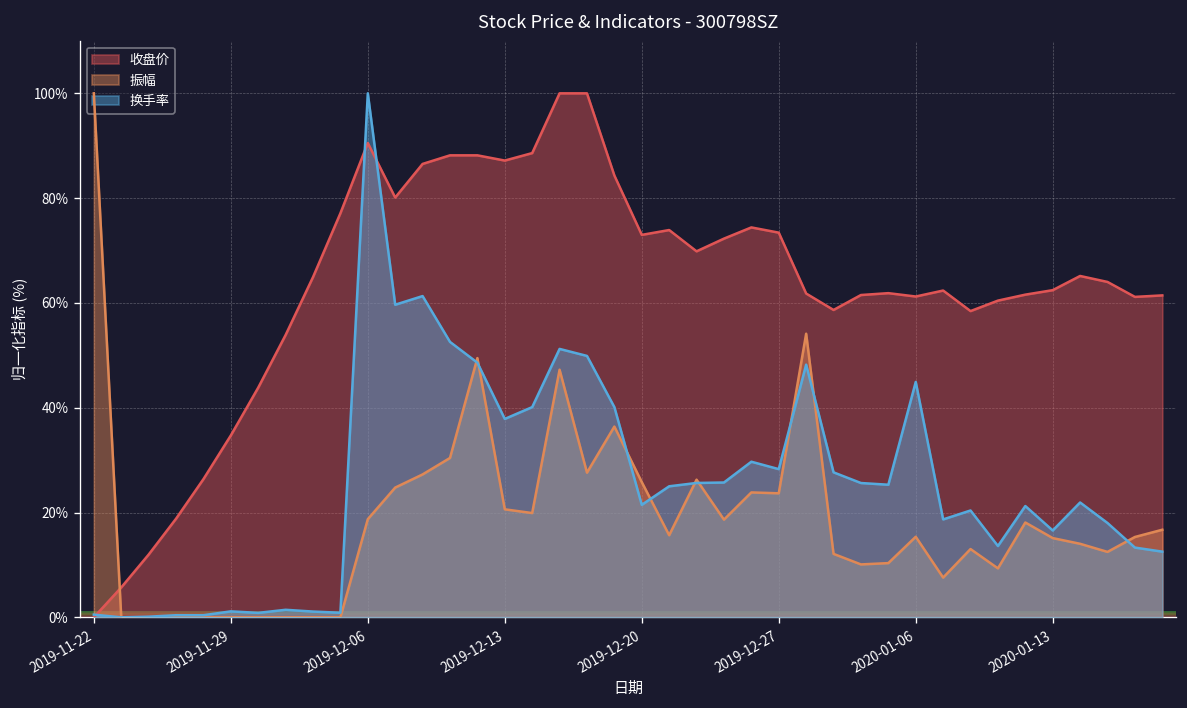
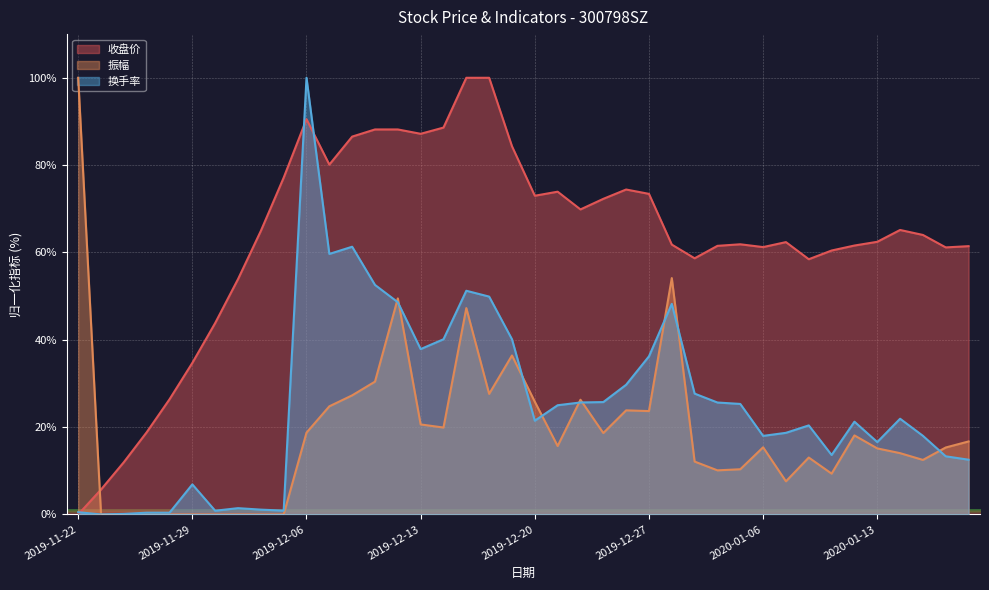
  {
    "换手率": {
-     "2019-11-29": "1%",
+     "2019-11-29": "7%",
      "2019-12-06": "100%",
      "2019-12-13": "38%",
      "2019-12-20": "21%",
-     "2019-12-27": "28%",
-     "2020-01-06": "45%",
+     "2019-12-27": "36%",
+     "2020-01-06": "18%",
      "2020-01-13": "17%"
    }
  }
